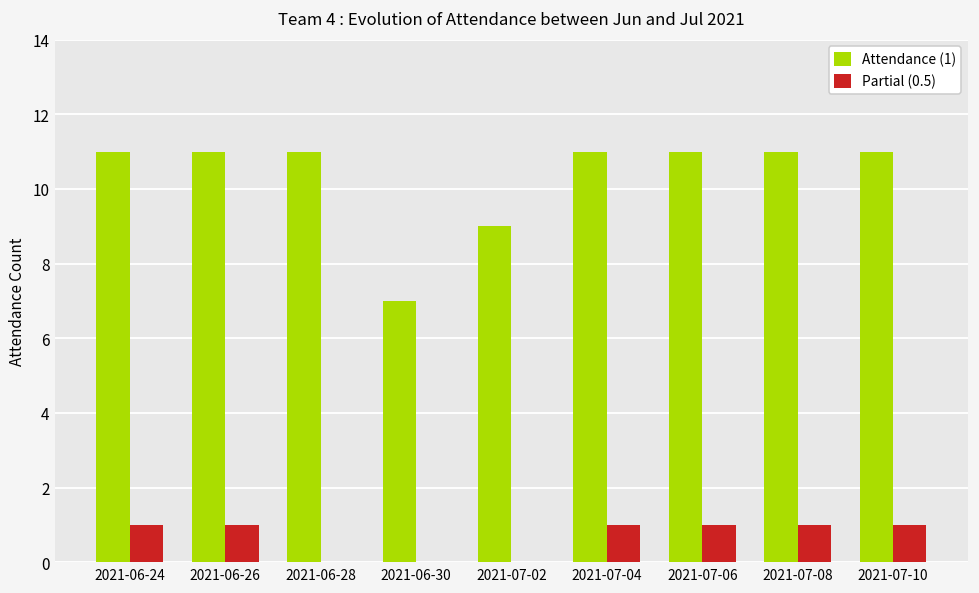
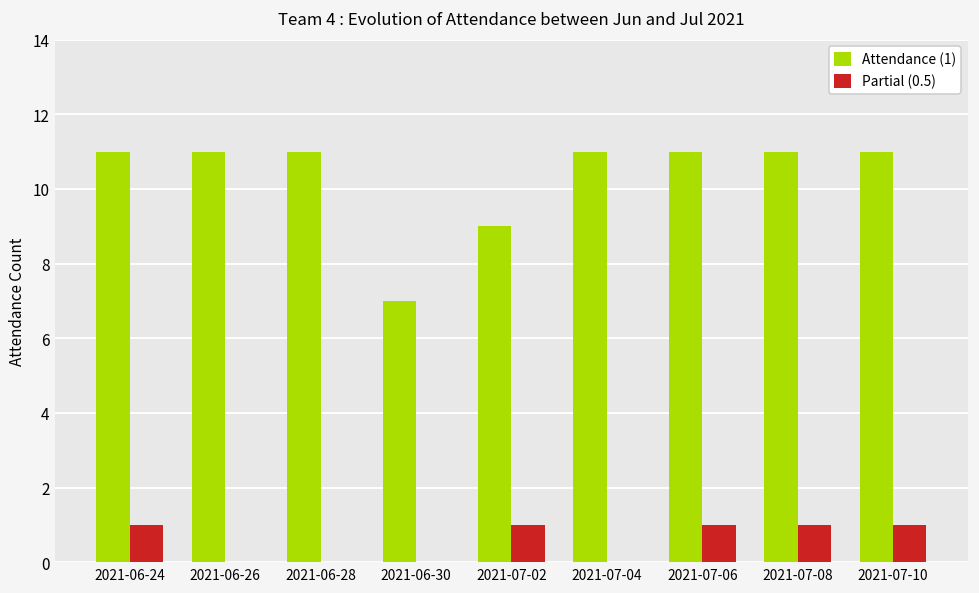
  {
    "Attendance (1)": {
      "2021-06-24": 11,
      "2021-06-26": 11,
      "2021-06-28": 11,
      "2021-06-30": 7,
      "2021-07-02": 9,
      "2021-07-04": 11,
      "2021-07-06": 11,
      "2021-07-08": 11,
      "2021-07-10": 11
    },
    "Partial (0.5)": {
      "2021-06-24": 1,
-     "2021-06-26": 1,
+     "2021-06-26": 0,
      "2021-06-28": 0,
      "2021-06-30": 0,
-     "2021-07-02": 0,
-     "2021-07-04": 1,
+     "2021-07-02": 1,
+     "2021-07-04": 0,
      "2021-07-06": 1,
      "2021-07-08": 1,
      "2021-07-10": 1
    }
  }
